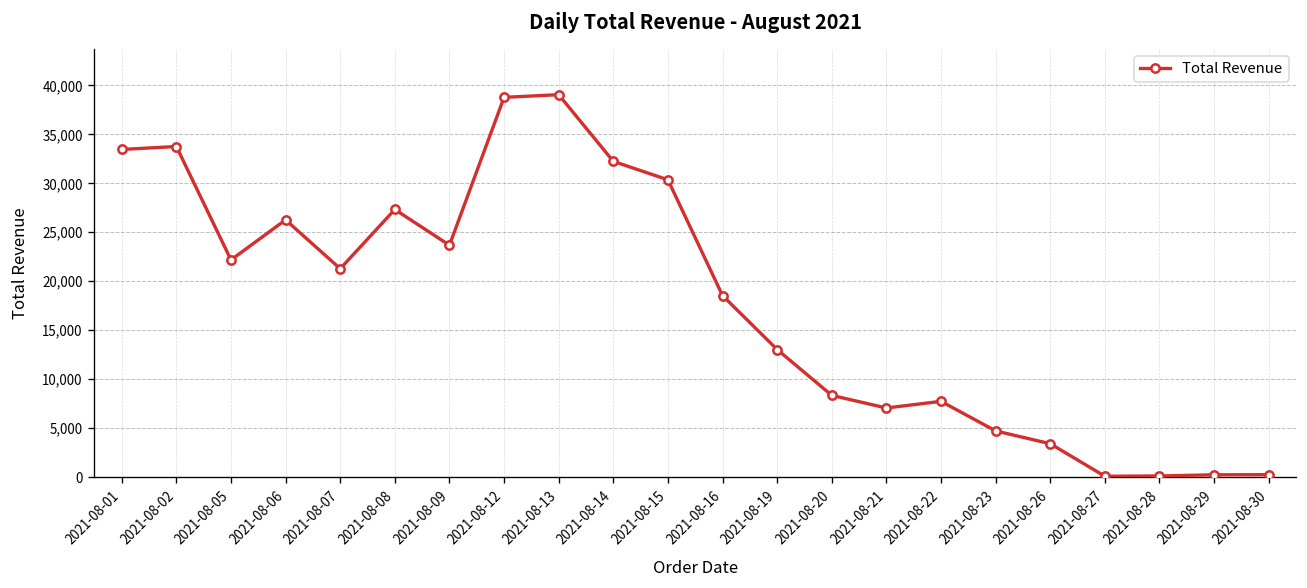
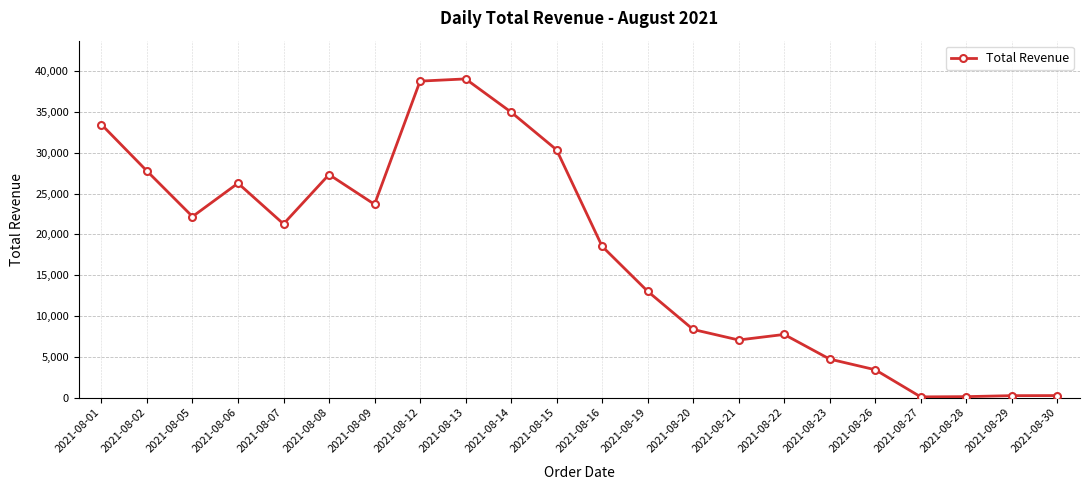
  {
    "2021-08-01": "33,000",
-   "2021-08-02": "34,000",
+   "2021-08-02": "28,000",
    "2021-08-05": "22,000",
    "2021-08-06": "26,000",
    "2021-08-07": "21,000",
    "2021-08-08": "27,000",
    "2021-08-09": "24,000",
    "2021-08-12": "39,000",
    "2021-08-13": "39,000",
-   "2021-08-14": "32,000",
+   "2021-08-14": "35,000",
    "2021-08-15": "30,000",
    "2021-08-16": "19,000",
    "2021-08-19": "13,000",
    "2021-08-20": "8,000",
    "2021-08-21": "7,000",
    "2021-08-22": "8,000",
    "2021-08-23": "5,000",
    "2021-08-26": "3,000",
    "2021-08-27": "0",
    "2021-08-28": "0",
    "2021-08-29": "0",
    "2021-08-30": "0"
  }
